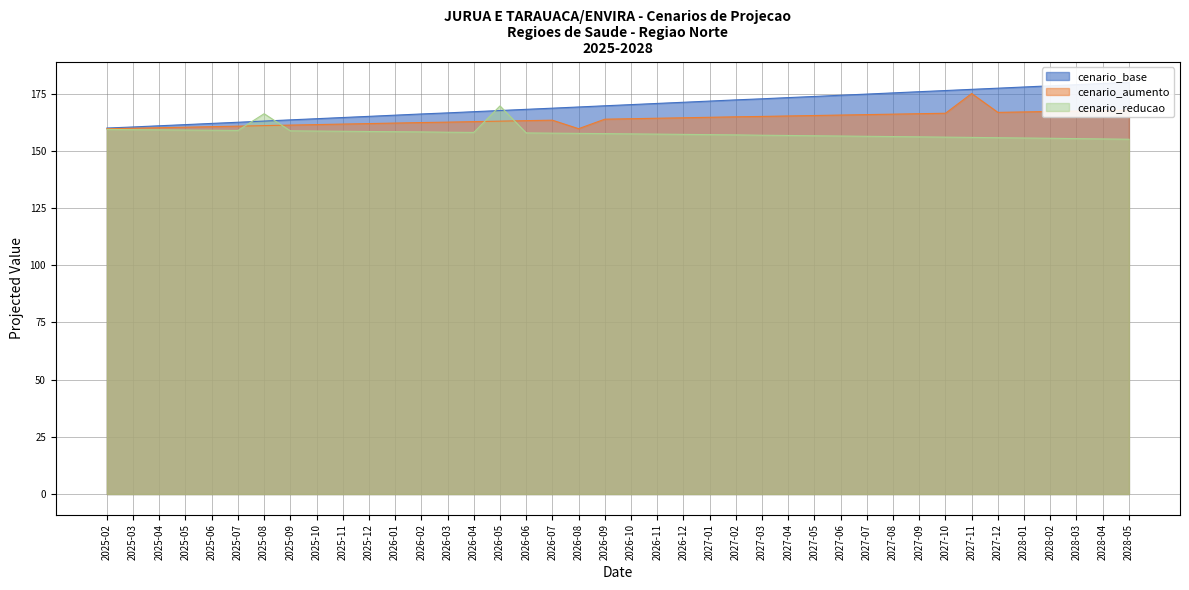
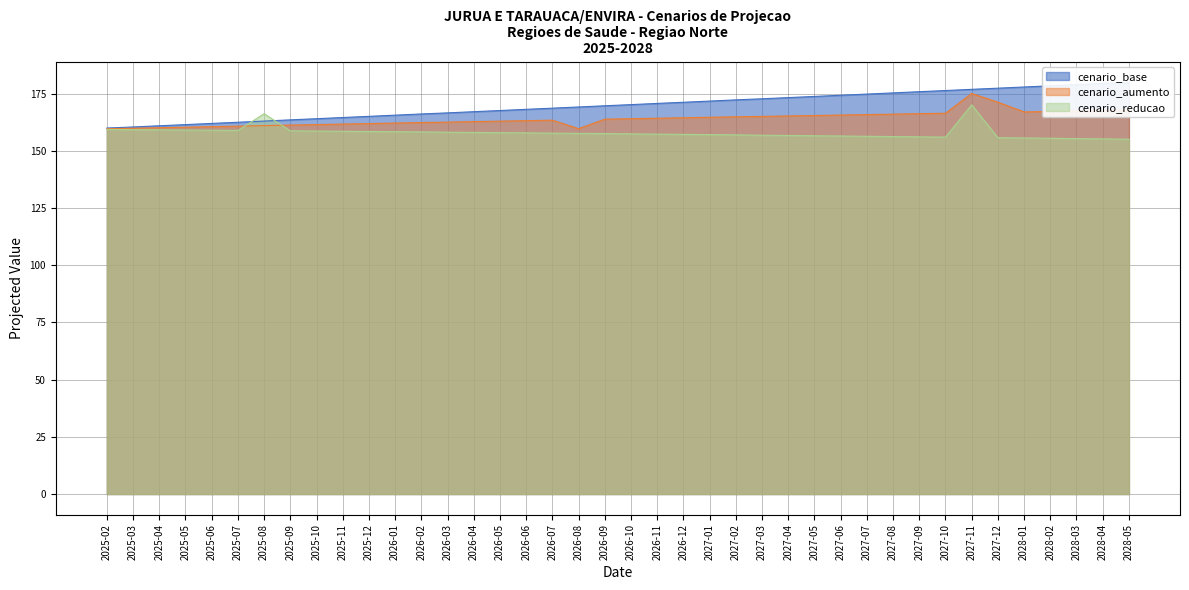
  {
    "cenario_base": {
      "2025-05": 161,
      "2025-06": 162,
      "2025-07": 162,
      "2025-08": 163,
      "2025-09": 164,
      "2025-10": 164,
      "2025-11": 165,
      "2025-12": 165,
      "2026-01": 166,
      "2026-02": 166,
      "2026-03": 167,
      "2026-04": 167,
      "2026-05": 168,
      "2026-06": 168,
      "2026-07": 169,
      "2026-08": 169,
      "2026-09": 170,
      "2026-10": 170,
      "2026-11": 171,
      "2026-12": 171,
      "2027-01": 172,
      "2027-02": 172,
      "2027-03": 173,
      "2027-04": 173,
      "2027-05": 174,
      "2027-06": 174,
      "2027-07": 175,
      "2027-08": 175,
      "2027-09": 176,
      "2027-10": 176,
      "2027-11": 177,
      "2027-12": 177,
      "2028-01": 178
    },
    "cenario_aumento": {
      "2025-05": 160,
      "2025-06": 161,
      "2025-07": 161,
      "2025-08": 161,
      "2025-09": 161,
      "2025-10": 161,
      "2025-11": 162,
      "2025-12": 162,
      "2026-01": 162,
      "2026-02": 162,
      "2026-03": 163,
      "2026-04": 163,
      "2026-05": 163,
      "2026-06": 163,
      "2026-07": 163,
      "2026-08": 160,
      "2026-09": 164,
      "2026-10": 164,
      "2026-11": 164,
      "2026-12": 164,
      "2027-01": 165,
      "2027-02": 165,
      "2027-03": 165,
      "2027-04": 165,
      "2027-05": 165,
      "2027-06": 166,
      "2027-07": 166,
      "2027-08": 166,
      "2027-09": 166,
      "2027-10": 166,
      "2027-11": 175,
-     "2027-12": 167,
+     "2027-12": 171,
      "2028-01": 167
    },
    "cenario_reducao": {
      "2025-05": 159,
      "2025-06": 159,
      "2025-07": 159,
      "2025-08": 166,
      "2025-09": 159,
      "2025-10": 159,
      "2025-11": 159,
      "2025-12": 158,
      "2026-01": 158,
      "2026-02": 158,
      "2026-03": 158,
      "2026-04": 158,
-     "2026-05": 170,
+     "2026-05": 158,
      "2026-06": 158,
      "2026-07": 158,
      "2026-08": 158,
      "2026-09": 158,
      "2026-10": 157,
      "2026-11": 157,
      "2026-12": 157,
      "2027-01": 157,
      "2027-02": 157,
      "2027-03": 157,
      "2027-04": 157,
      "2027-05": 157,
      "2027-06": 156,
      "2027-07": 156,
      "2027-08": 156,
      "2027-09": 156,
      "2027-10": 156,
-     "2027-11": 156,
+     "2027-11": 170,
      "2027-12": 156,
      "2028-01": 156,
      "2028-02": 155,
      "2028-03": 155,
      "2028-04": 155,
      "2028-05": 155
    }
  }
